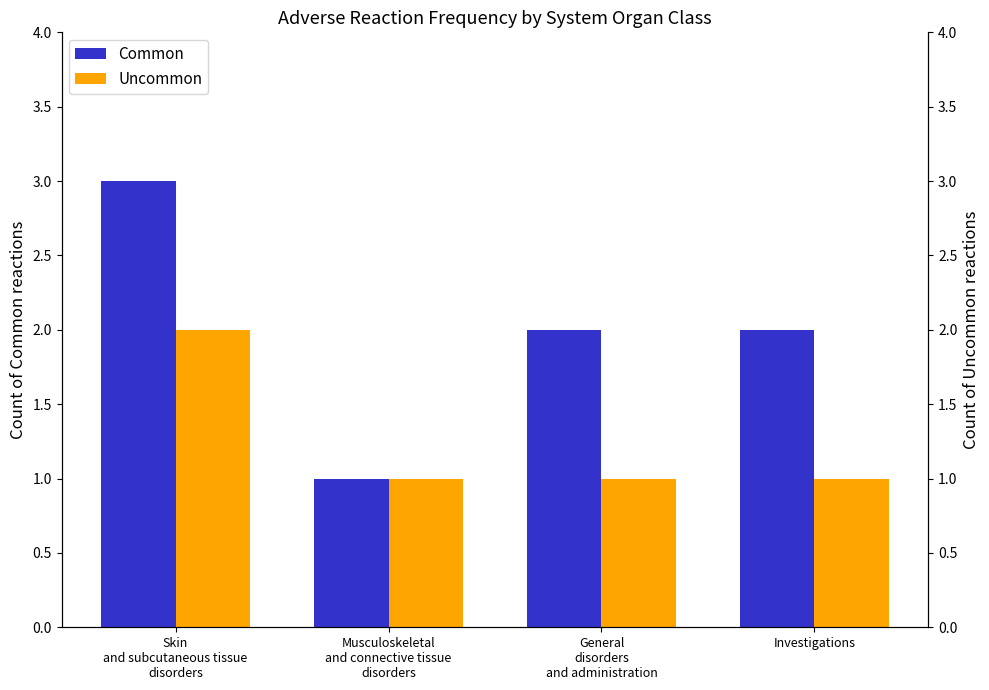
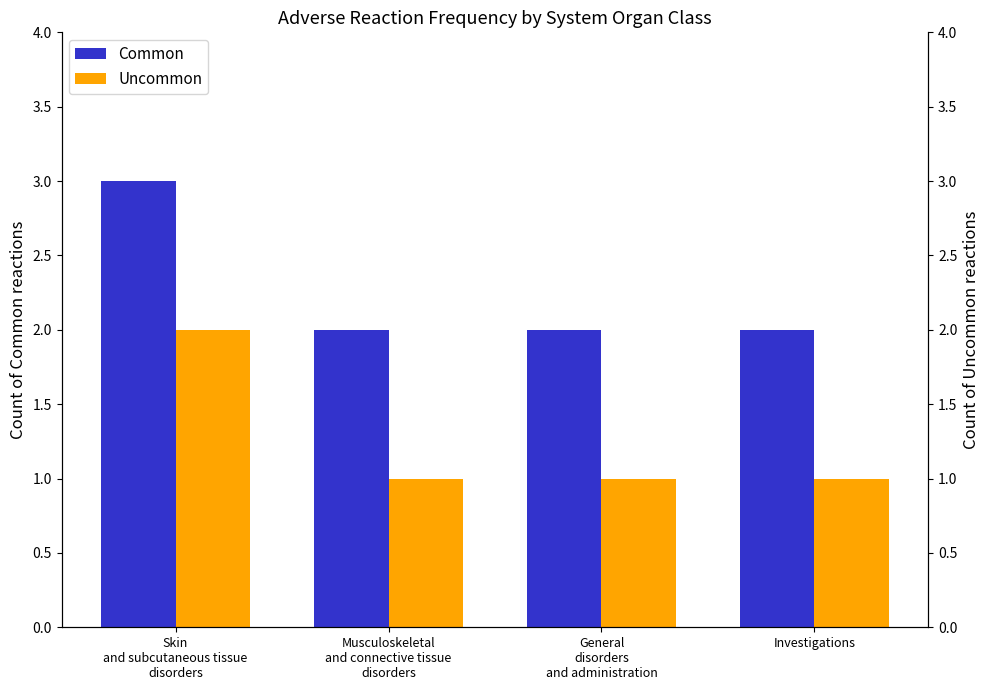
  {
    "Common": {
      "Skin and subcutaneous tissue disorders": 3,
-     "Musculoskeletal and connective tissue disorders": 1,
+     "Musculoskeletal and connective tissue disorders": 2,
      "General disorders and administration": 2,
      "Investigations": 2
    },
    "Uncommon": {
      "Skin and subcutaneous tissue disorders": 2,
      "Musculoskeletal and connective tissue disorders": 1,
      "General disorders and administration": 1,
      "Investigations": 1
    }
  }
